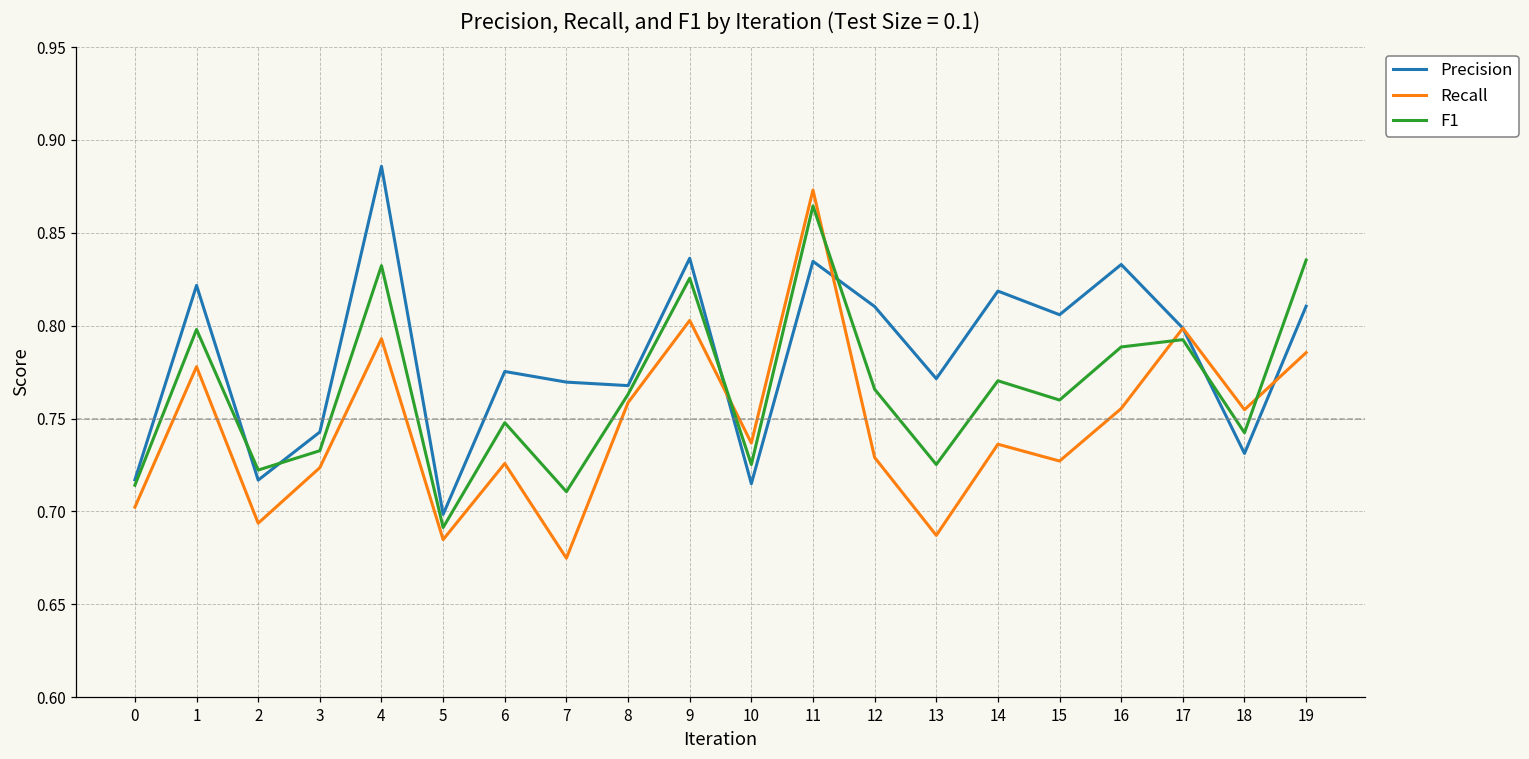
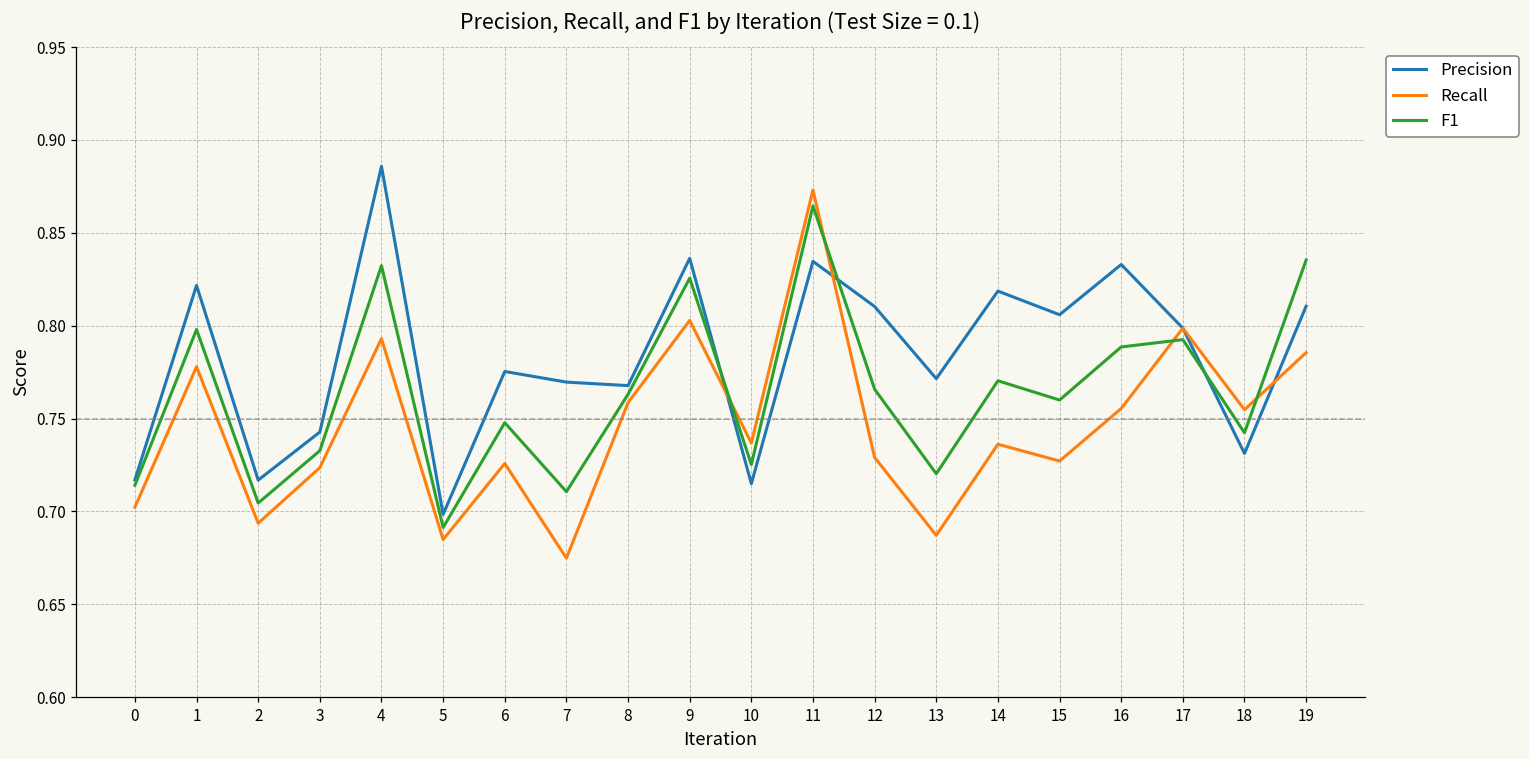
  {
    "Precision": {
      "0": 0.717,
      "1": 0.822,
      "2": 0.717,
      "3": 0.743,
      "4": 0.886,
      "5": 0.698,
      "6": 0.775,
      "7": 0.770,
      "8": 0.768,
      "9": 0.836,
      "10": 0.715,
      "11": 0.835,
      "12": 0.810,
      "13": 0.771,
      "14": 0.819,
      "15": 0.806,
      "16": 0.833,
      "18": 0.731,
      "19": 0.811
    },
    "Recall": {
      "0": 0.702,
      "1": 0.778,
      "2": 0.694,
      "3": 0.724,
      "4": 0.793,
      "5": 0.685,
      "6": 0.726,
      "7": 0.675,
      "8": 0.759,
      "9": 0.803,
      "10": 0.737,
      "11": 0.873,
      "12": 0.729,
      "13": 0.687,
      "14": 0.736,
      "15": 0.727,
      "16": 0.755,
      "18": 0.755,
      "19": 0.786
    },
    "F1": {
      "0": 0.714,
      "1": 0.798,
-     "2": 0.722,
+     "2": 0.704,
      "3": 0.733,
      "4": 0.832,
      "5": 0.691,
      "6": 0.748,
      "7": 0.711,
      "8": 0.763,
      "9": 0.826,
      "10": 0.725,
      "11": 0.864,
      "12": 0.766,
-     "13": 0.725,
+     "13": 0.720,
      "14": 0.770,
      "15": 0.760,
      "16": 0.789,
      "17": 0.792,
      "18": 0.742,
      "19": 0.835
    }
  }
